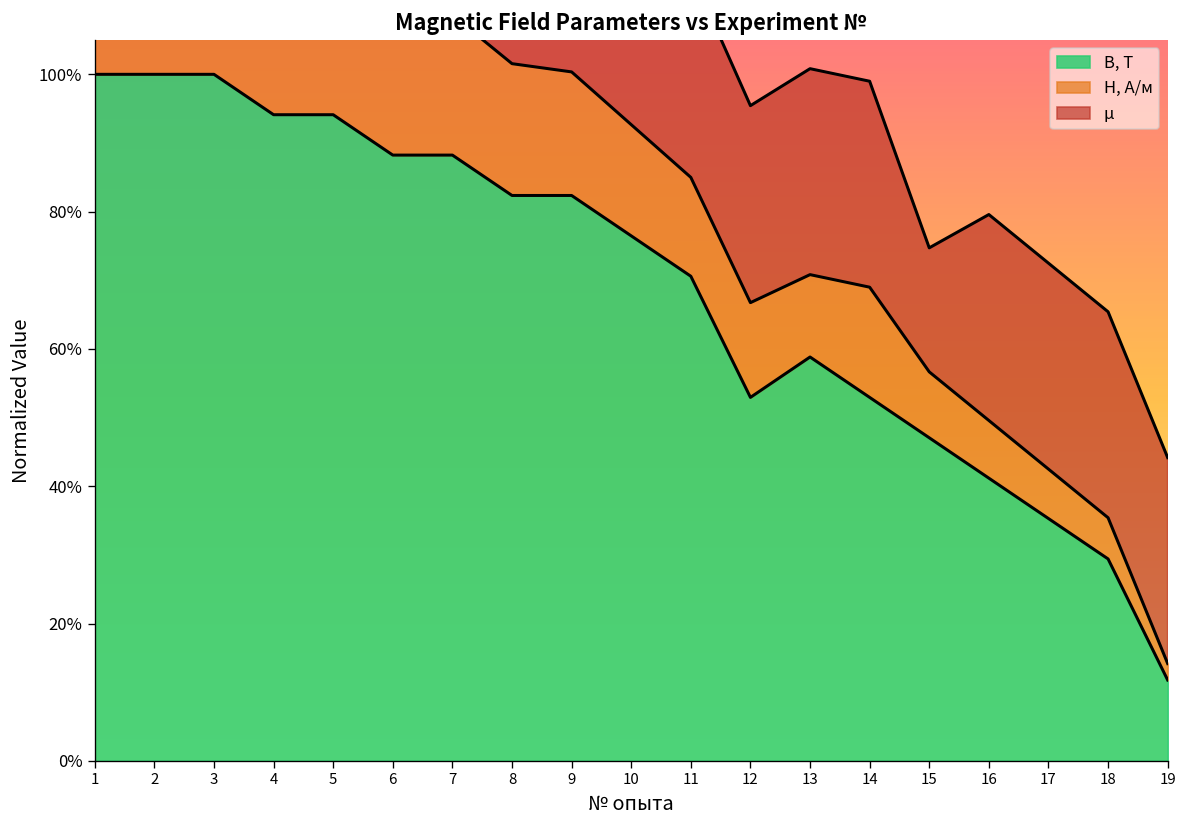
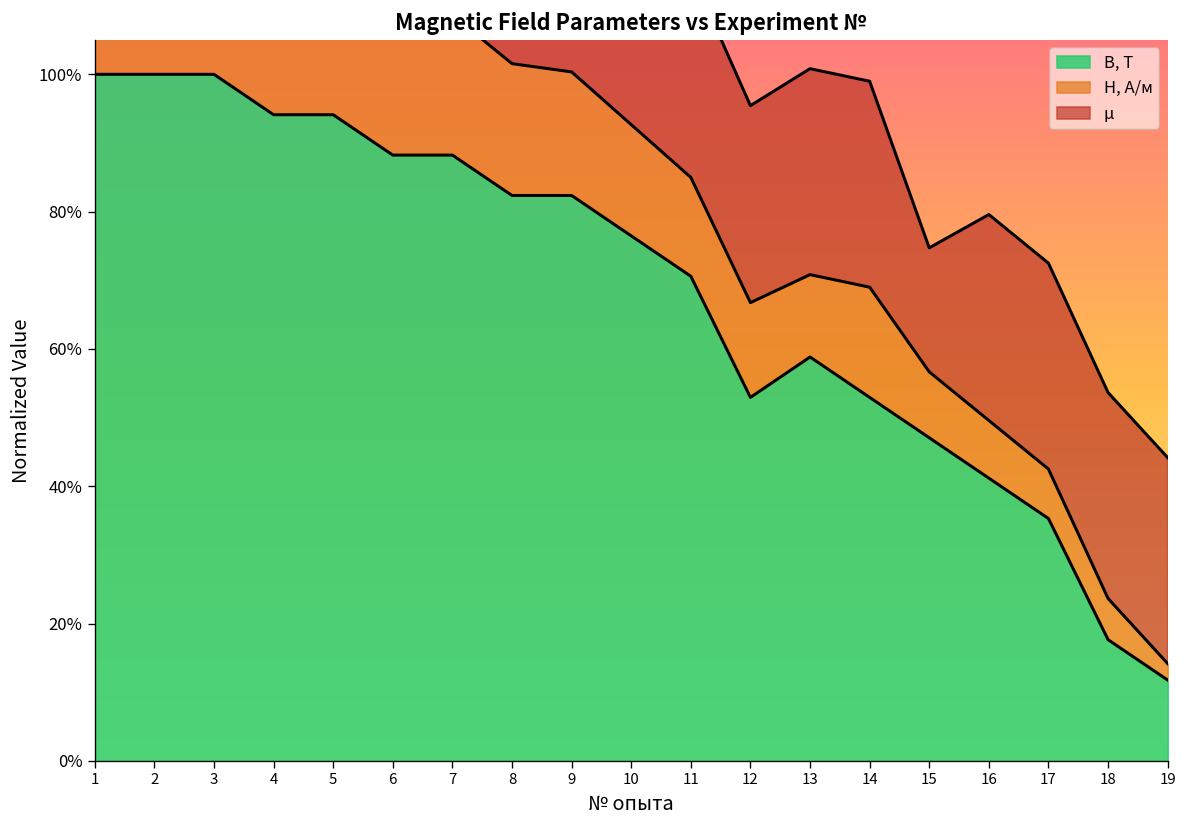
  {
    "В, Т": {
      "1": "100%",
      "2": "100%",
      "3": "100%",
      "4": "94%",
      "5": "94%",
      "6": "88%",
      "7": "88%",
      "8": "82%",
      "9": "82%",
      "10": "76%",
      "11": "71%",
      "12": "53%",
      "13": "59%",
      "14": "53%",
      "15": "47%",
      "16": "41%",
      "17": "35%",
-     "18": "29%",
+     "18": "18%",
      "19": "12%"
    },
    "H, А/м": {
      "8": "19%",
      "9": "18%",
      "10": "16%",
      "11": "14%",
      "12": "14%",
      "13": "12%",
      "14": "16%",
      "15": "10%",
      "16": "8%",
      "17": "7%",
      "18": "6%",
      "19": "2%"
    },
    "μ": {
      "12": "29%",
      "13": "30%",
      "14": "30%",
      "15": "18%",
      "16": "30%",
      "17": "30%",
      "18": "30%",
      "19": "30%"
    }
  }
